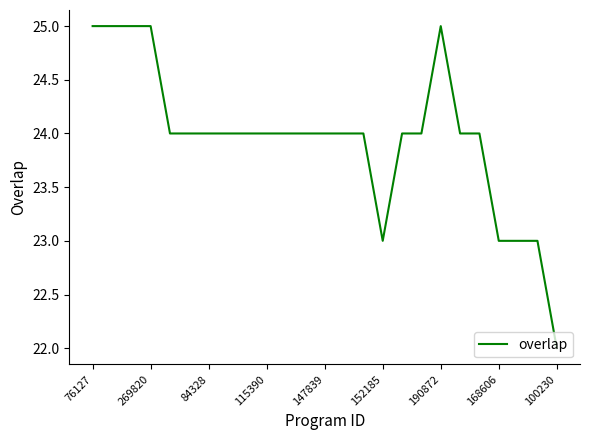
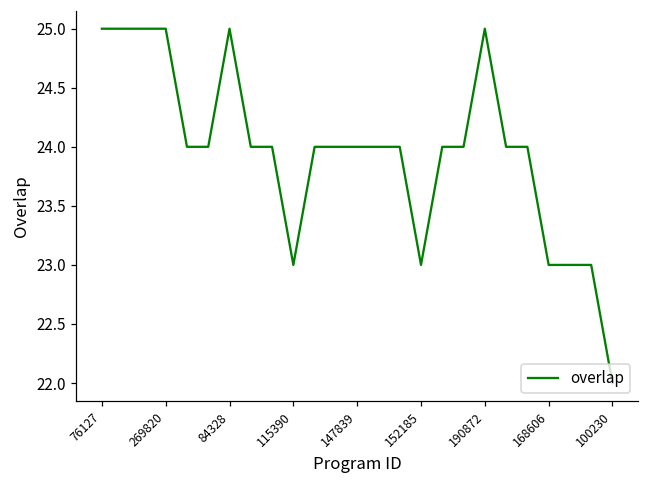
  {
    "76127": 25,
    "269820": 25,
-   "84328": 24,
-   "115390": 24,
+   "84328": 25,
+   "115390": 23,
    "147839": 24,
    "152185": 23,
    "190872": 25,
    "168606": 23
  }
